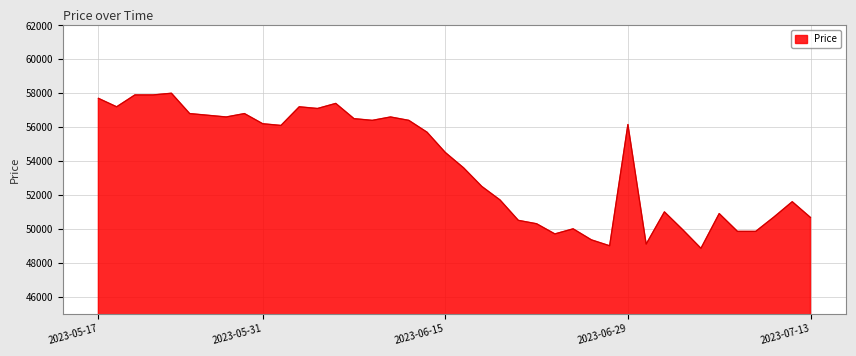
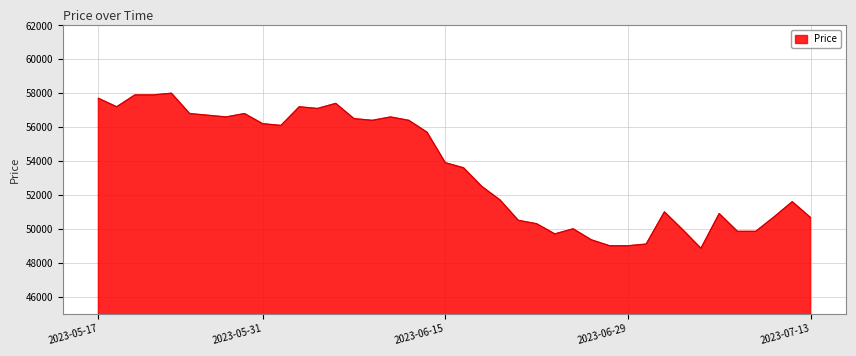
  {
    "2023-05-17": 57700,
    "2023-05-31": 56200,
-   "2023-06-15": 54500,
-   "2023-06-29": 56200,
+   "2023-06-15": 53900,
+   "2023-06-29": 49000,
    "2023-07-13": 50700
  }
